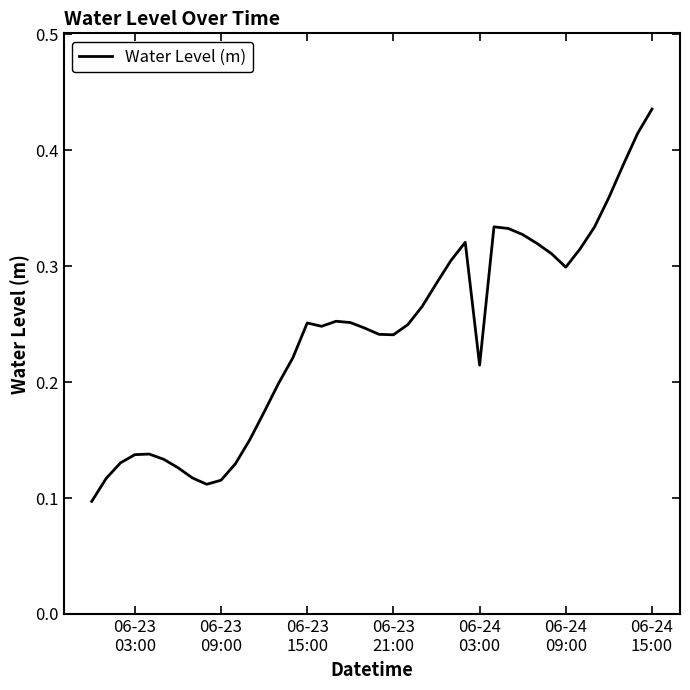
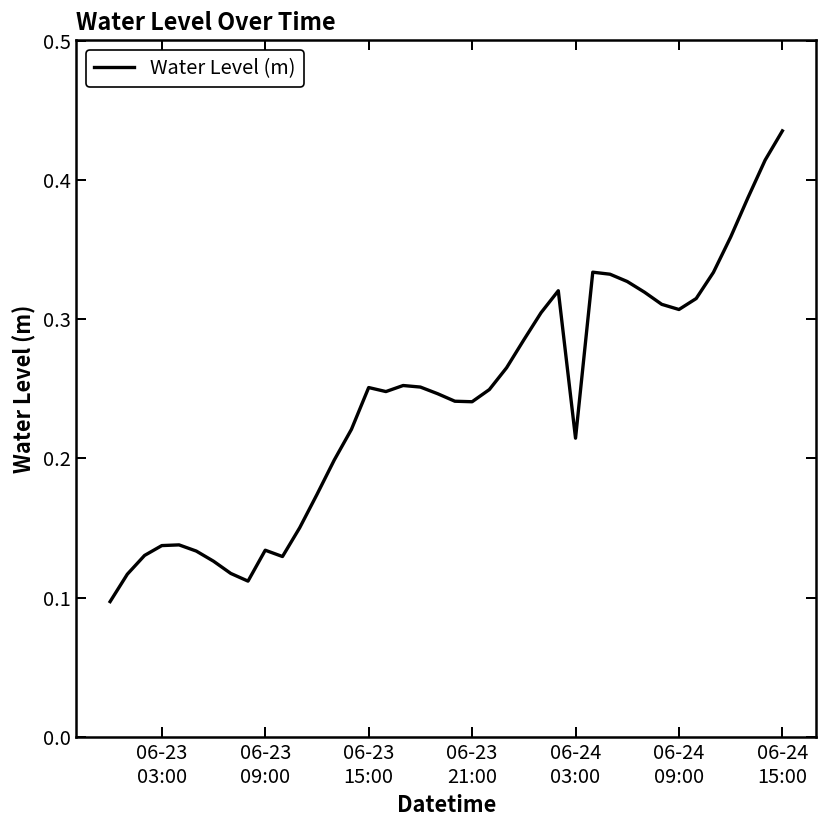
  {
    "06-23 03:00": 0.137,
-   "06-23 09:00": 0.115,
+   "06-23 09:00": 0.134,
    "06-23 15:00": 0.251,
    "06-23 21:00": 0.241,
    "06-24 03:00": 0.215,
-   "06-24 09:00": 0.299,
+   "06-24 09:00": 0.307,
    "06-24 15:00": 0.435
  }
